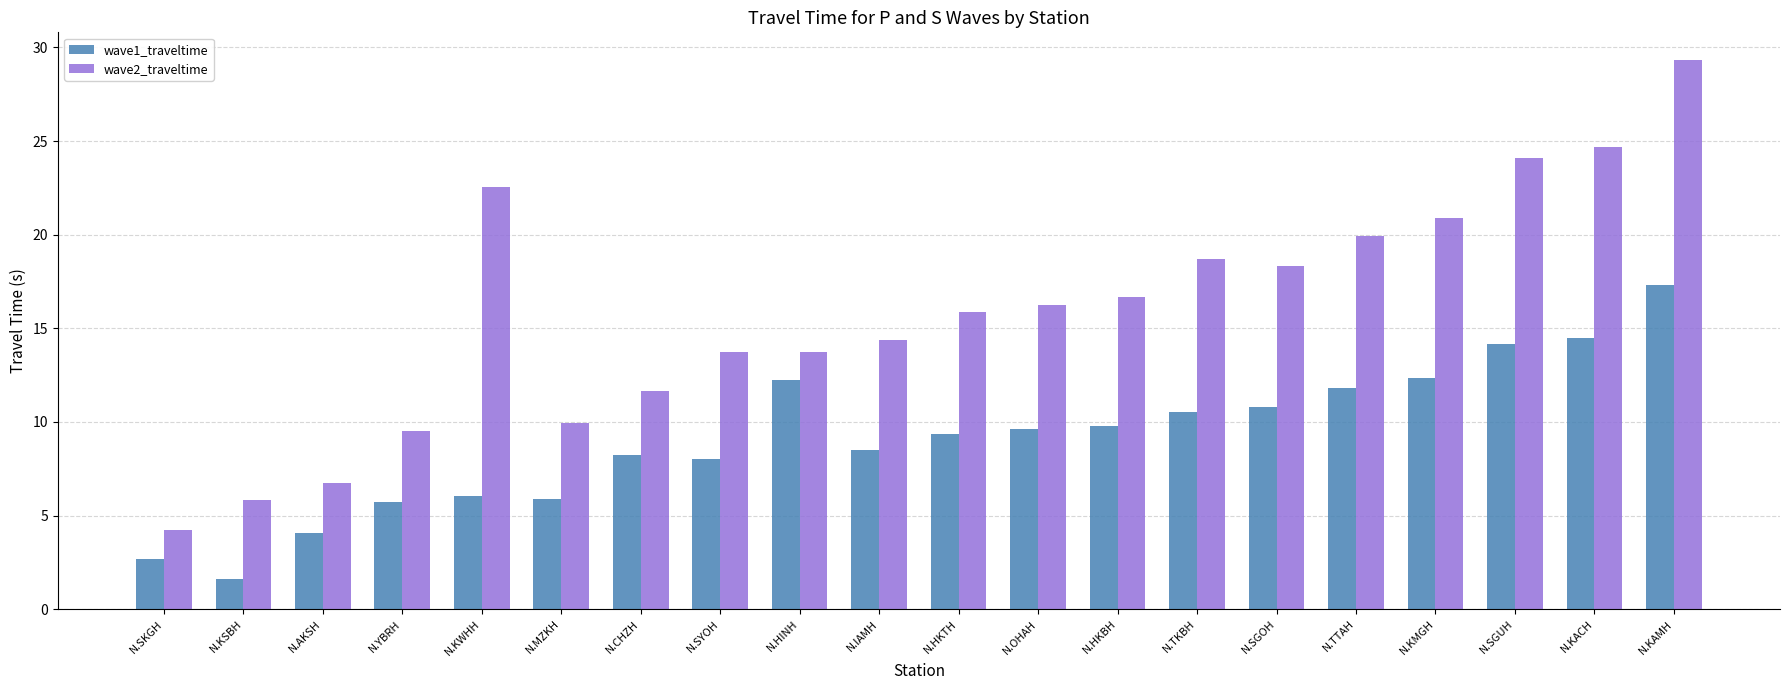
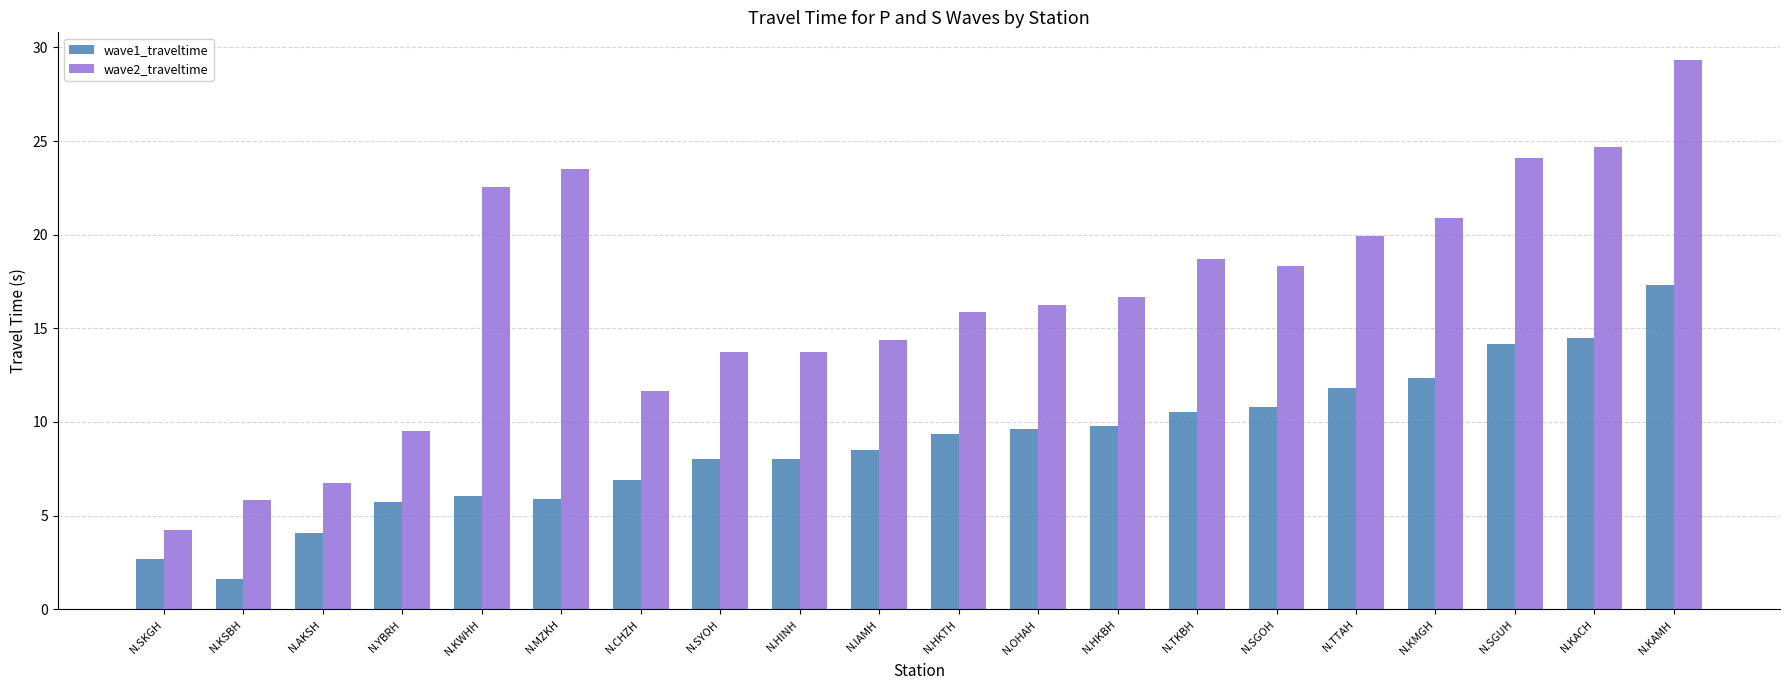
  {
    "wave1_traveltime": {
      "N.SKGH": 2.7,
      "N.KSBH": 1.6,
      "N.AKSH": 4.1,
      "N.YBRH": 5.7,
      "N.KWHH": 6.0,
      "N.MZKH": 5.9,
-     "N.CHZH": 8.2,
+     "N.CHZH": 6.9,
      "N.SYOH": 8.1,
-     "N.HINH": 12.3,
+     "N.HINH": 8.1,
      "N.IAMH": 8.5,
      "N.HKTH": 9.4,
      "N.OHAH": 9.6,
      "N.HKBH": 9.8,
      "N.TKBH": 10.5,
      "N.SGOH": 10.8,
      "N.TTAH": 11.8,
      "N.KMGH": 12.4,
      "N.SGUH": 14.2,
      "N.KACH": 14.5,
      "N.KAMH": 17.3
    },
    "wave2_traveltime": {
      "N.SKGH": 4.3,
      "N.KSBH": 5.9,
      "N.AKSH": 6.7,
      "N.YBRH": 9.5,
      "N.KWHH": 22.6,
-     "N.MZKH": 10.0,
+     "N.MZKH": 23.5,
      "N.CHZH": 11.7,
      "N.SYOH": 13.7,
      "N.HINH": 13.8,
      "N.IAMH": 14.4,
      "N.HKTH": 15.9,
      "N.OHAH": 16.3,
      "N.HKBH": 16.7,
      "N.TKBH": 18.7,
      "N.SGOH": 18.3,
      "N.TTAH": 20.0,
      "N.KMGH": 20.9,
      "N.SGUH": 24.1,
      "N.KACH": 24.7,
      "N.KAMH": 29.3
    }
  }
